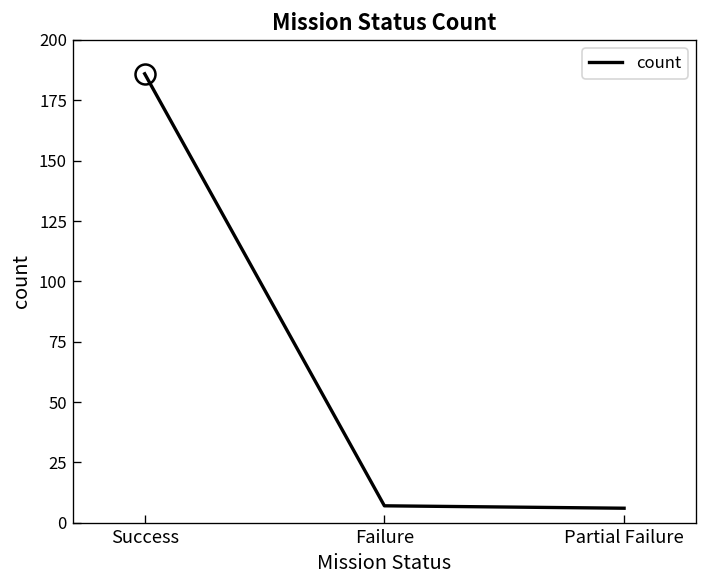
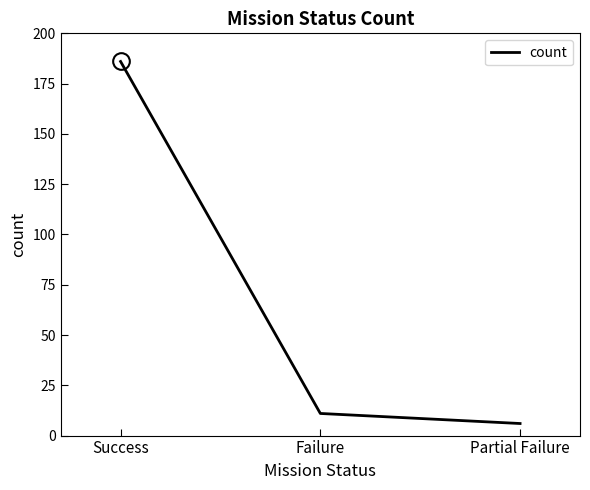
  {
    "count": {
-     "Failure": 7,
+     "Failure": 11,
      "Partial Failure": 6
    }
  }
